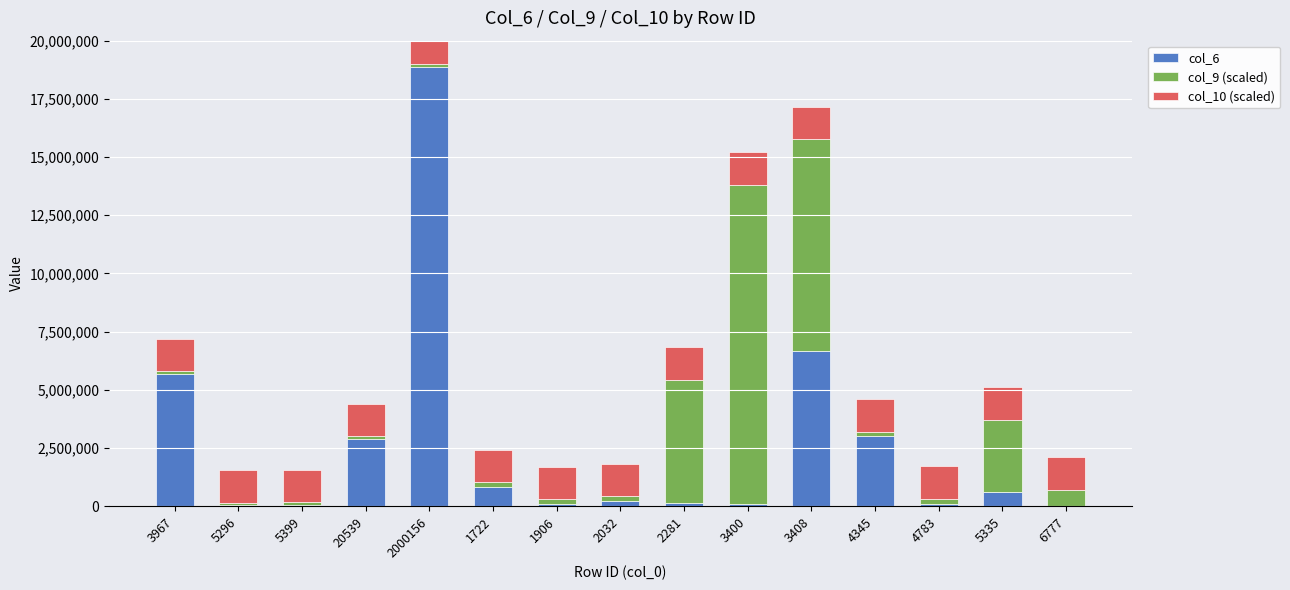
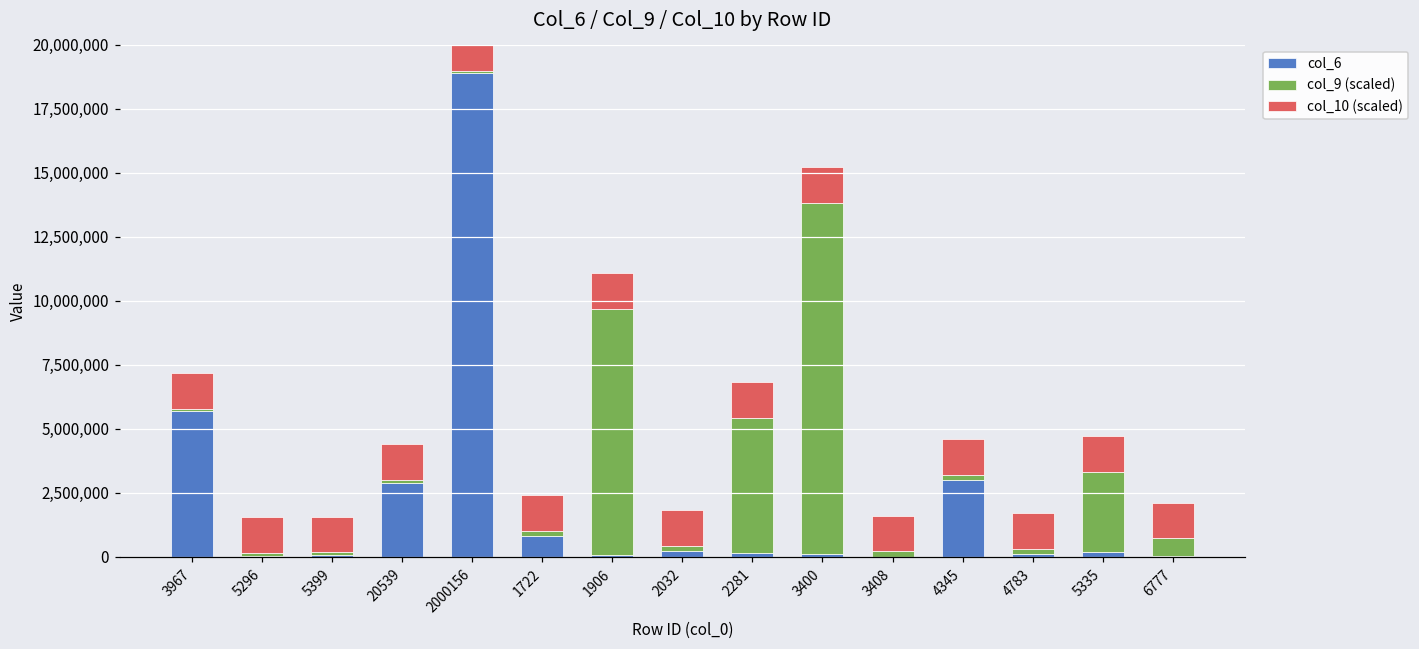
  {
    "col_6": {
      "3967": "5,700,000",
      "20539": "2,900,000",
      "2000156": "18,900,000",
      "1722": "800,000",
      "2032": "200,000",
      "2281": "100,000",
      "3400": "100,000",
-     "3408": "6,700,000",
+     "3408": "0",
      "4345": "3,000,000",
      "4783": "100,000",
-     "5335": "600,000"
+     "5335": "200,000"
    },
    "col_9 (scaled)": {
      "1722": "200,000",
-     "1906": "200,000",
+     "1906": "9,600,000",
      "2032": "200,000",
      "2281": "5,300,000",
      "3400": "13,700,000",
-     "3408": "9,100,000",
+     "3408": "200,000",
      "4345": "200,000",
      "4783": "200,000",
      "5335": "3,100,000",
      "6777": "700,000"
    },
    "col_10 (scaled)": {
      "3967": "1,400,000",
      "5296": "1,400,000",
      "5399": "1,400,000",
      "20539": "1,400,000",
      "1722": "1,400,000",
      "1906": "1,400,000",
      "2032": "1,400,000",
      "2281": "1,400,000",
      "3400": "1,400,000",
      "3408": "1,400,000",
      "4345": "1,400,000",
      "4783": "1,400,000",
      "5335": "1,400,000",
      "6777": "1,400,000"
    }
  }
